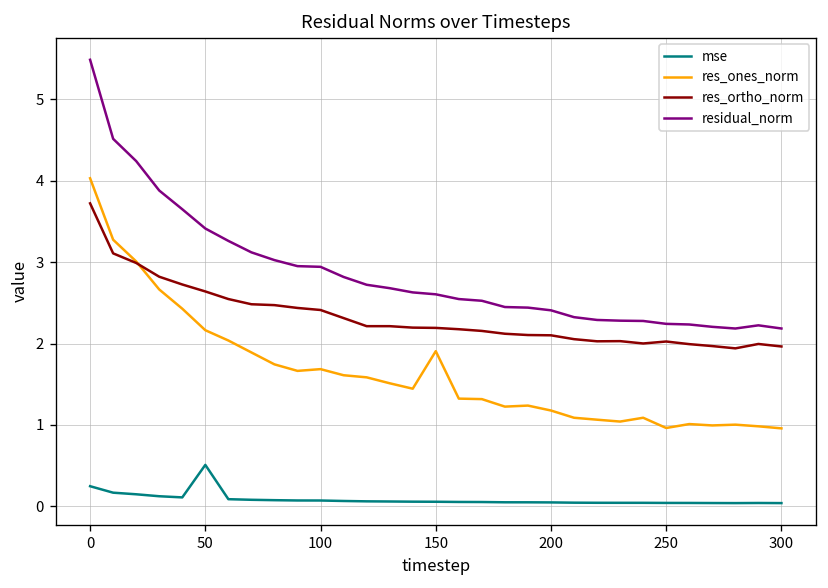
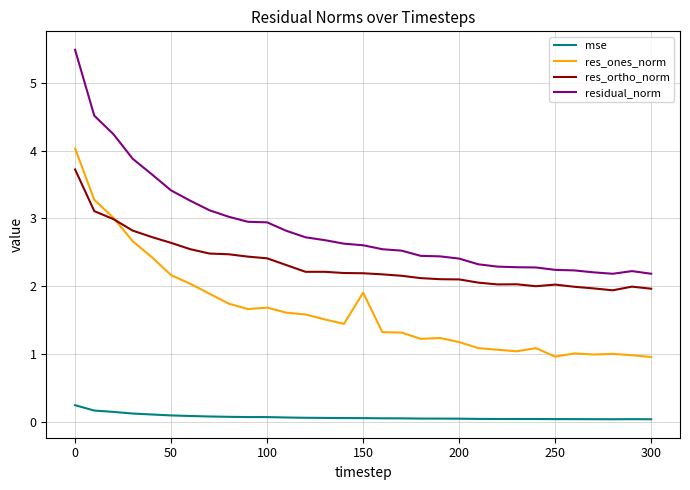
  {
    "mse": {
      "0": 0.2,
-     "50": 0.5,
+     "50": 0.1,
      "100": 0.1,
      "150": 0.1,
      "200": 0.0,
      "250": 0.0,
      "300": 0.0
    },
    "res_ones_norm": {
      "0": 4.0,
      "50": 2.2,
      "100": 1.7,
      "150": 1.9,
      "200": 1.2,
      "250": 1.0,
      "300": 1.0
    },
    "res_ortho_norm": {
      "0": 3.7,
      "50": 2.6,
      "100": 2.4,
      "150": 2.2,
      "200": 2.1,
      "250": 2.0,
      "300": 2.0
    },
    "residual_norm": {
      "0": 5.5,
      "50": 3.4,
      "100": 2.9,
      "150": 2.6,
      "200": 2.4,
      "250": 2.2,
      "300": 2.2
    }
  }
